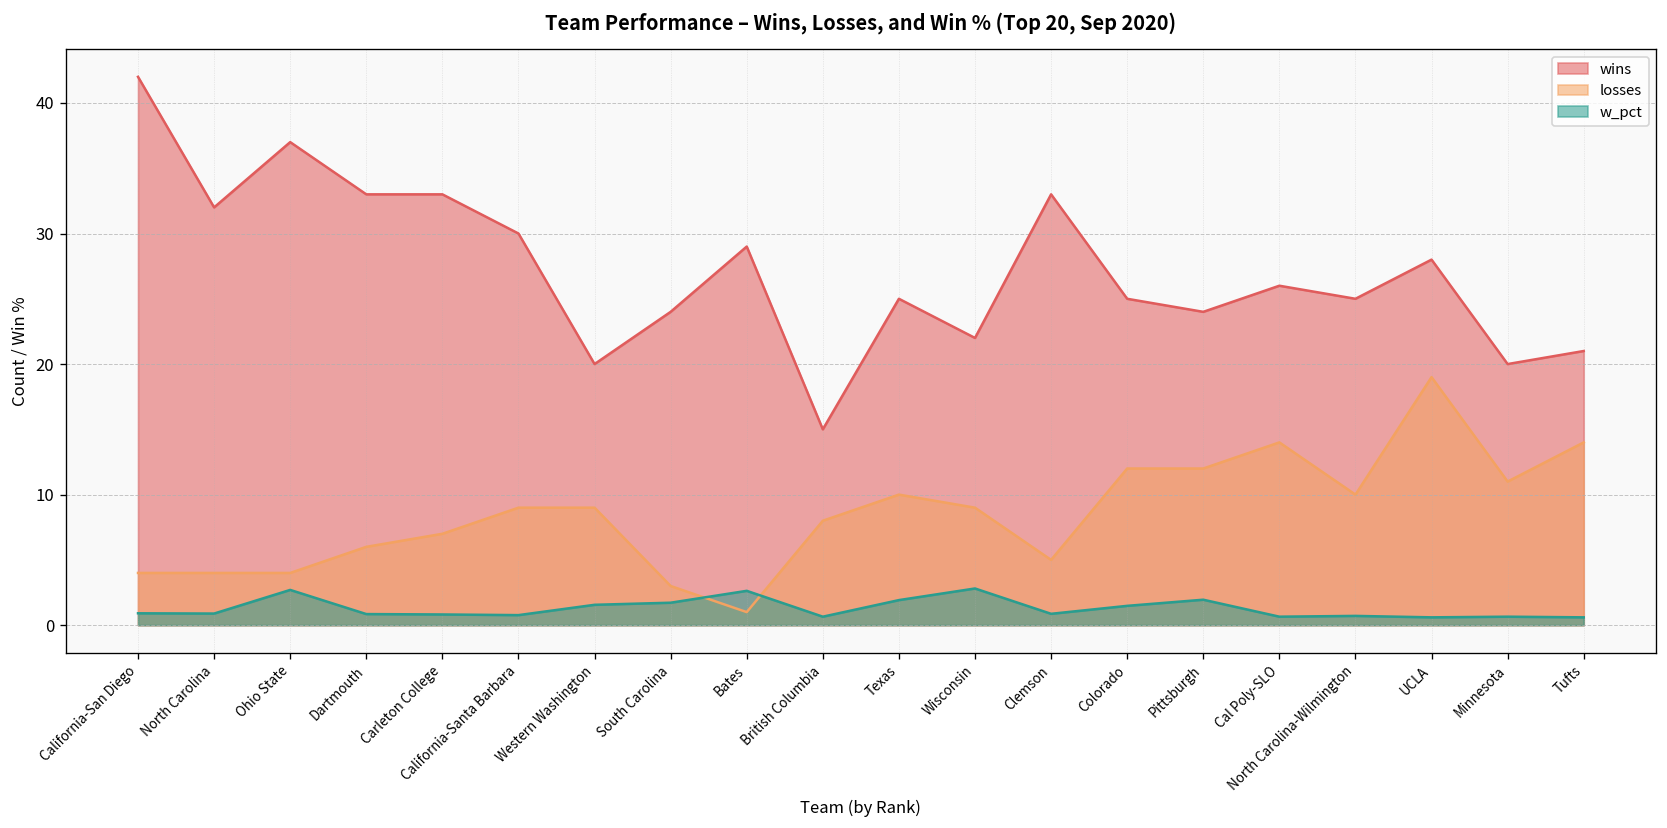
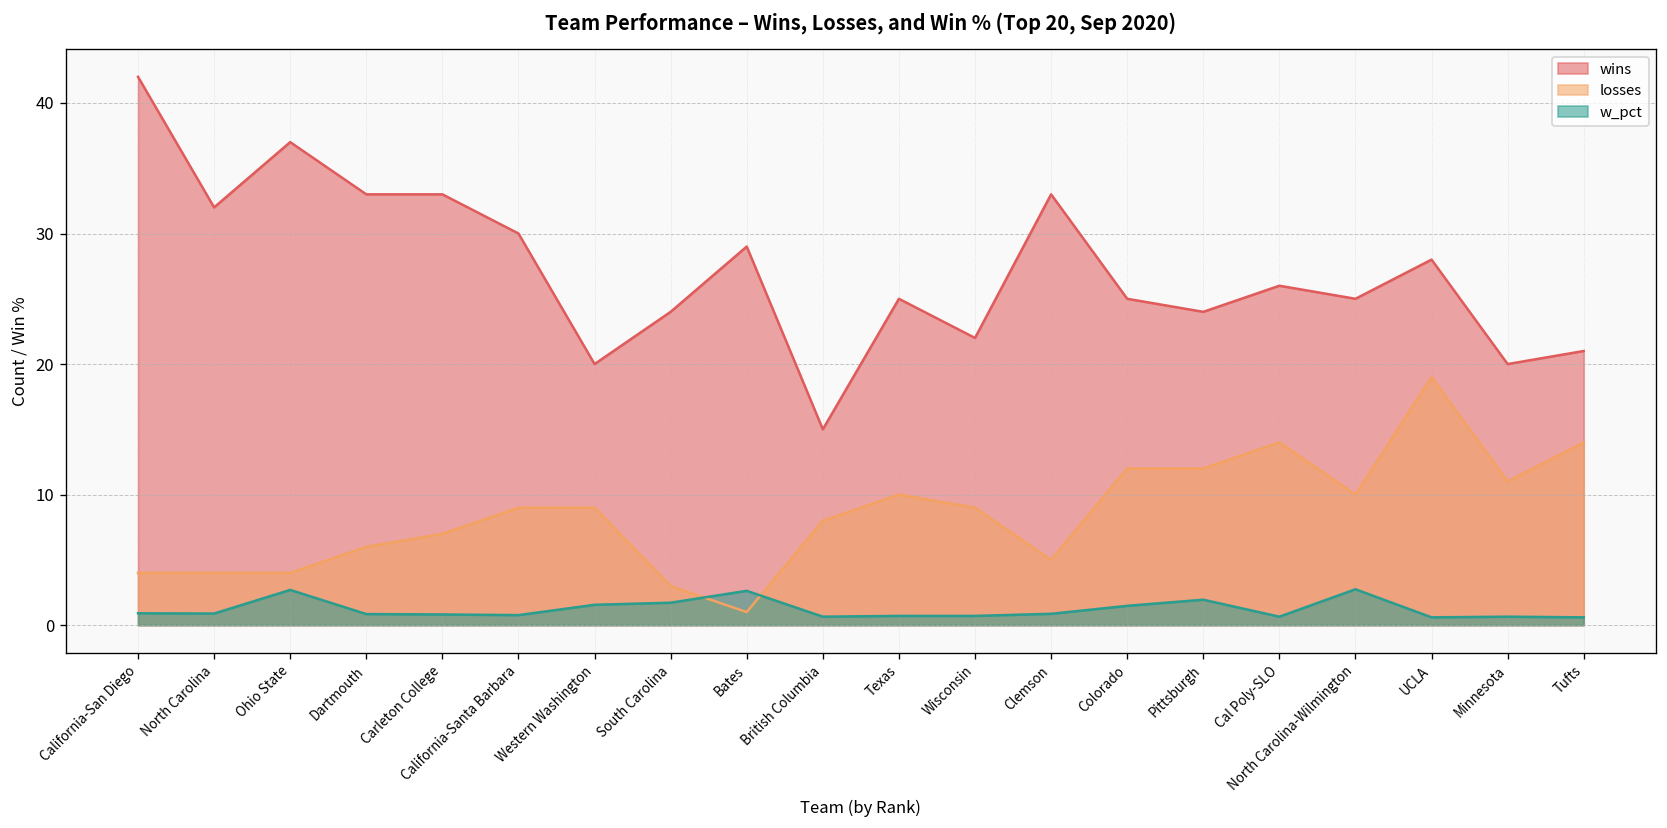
  {
    "w_pct": {
      "California-San Diego": 0.9,
      "North Carolina": 0.9,
      "Ohio State": 2.7,
      "Dartmouth": 0.9,
      "Carleton College": 0.8,
      "California-Santa Barbara": 0.8,
      "Western Washington": 1.6,
      "South Carolina": 1.7,
      "Bates": 2.6,
      "British Columbia": 0.7,
-     "Texas": 1.9,
-     "Wisconsin": 2.8,
+     "Texas": 0.7,
+     "Wisconsin": 0.7,
      "Clemson": 0.9,
      "Colorado": 1.5,
      "Pittsburgh": 2.0,
      "Cal Poly-SLO": 0.7,
-     "North Carolina-Wilmington": 0.7,
+     "North Carolina-Wilmington": 2.8,
      "UCLA": 0.6,
      "Minnesota": 0.7,
      "Tufts": 0.6
    }
  }
